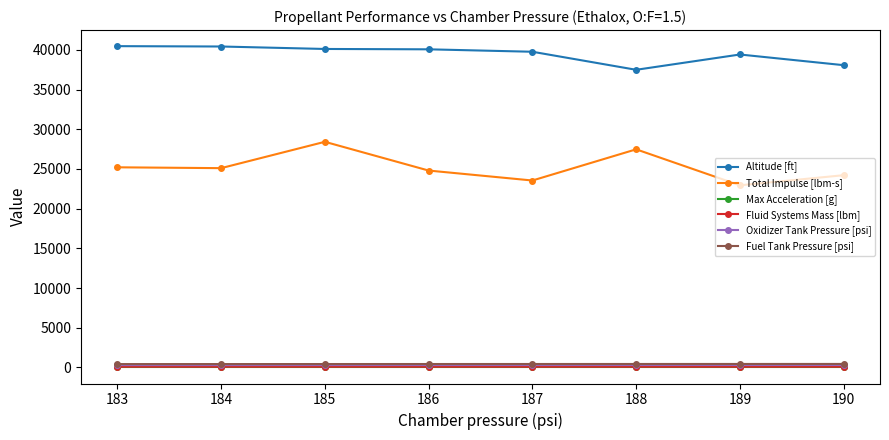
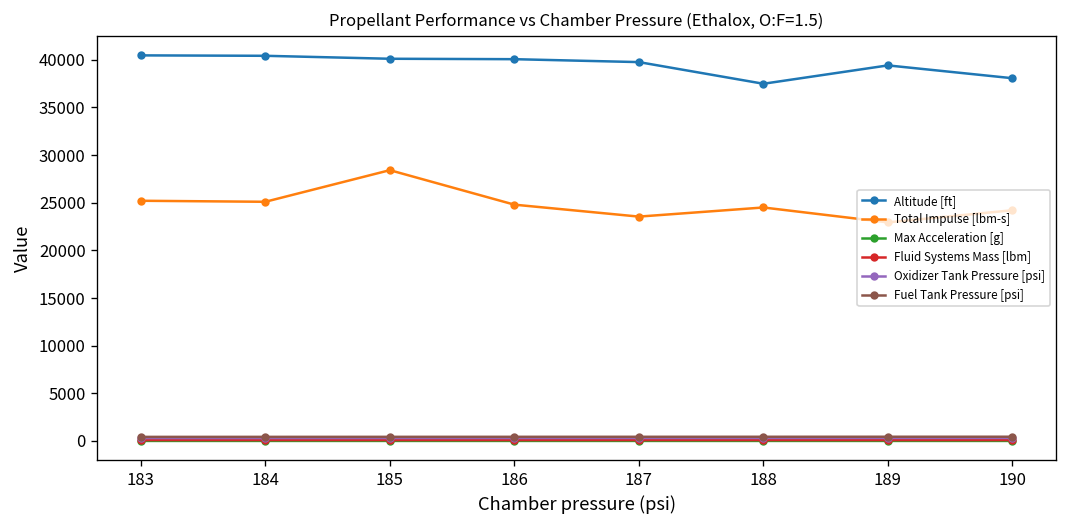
  {
    "Altitude [ft]": {
      "183": 40000,
      "184": 40000,
      "185": 40000,
      "186": 40000,
      "187": 40000,
      "188": 37000,
      "189": 39000,
      "190": 38000
    },
    "Total Impulse [lbm-s]": {
      "183": 25000,
      "184": 25000,
      "185": 28000,
      "186": 25000,
      "187": 24000,
-     "188": 27000
+     "188": 25000
    }
  }
